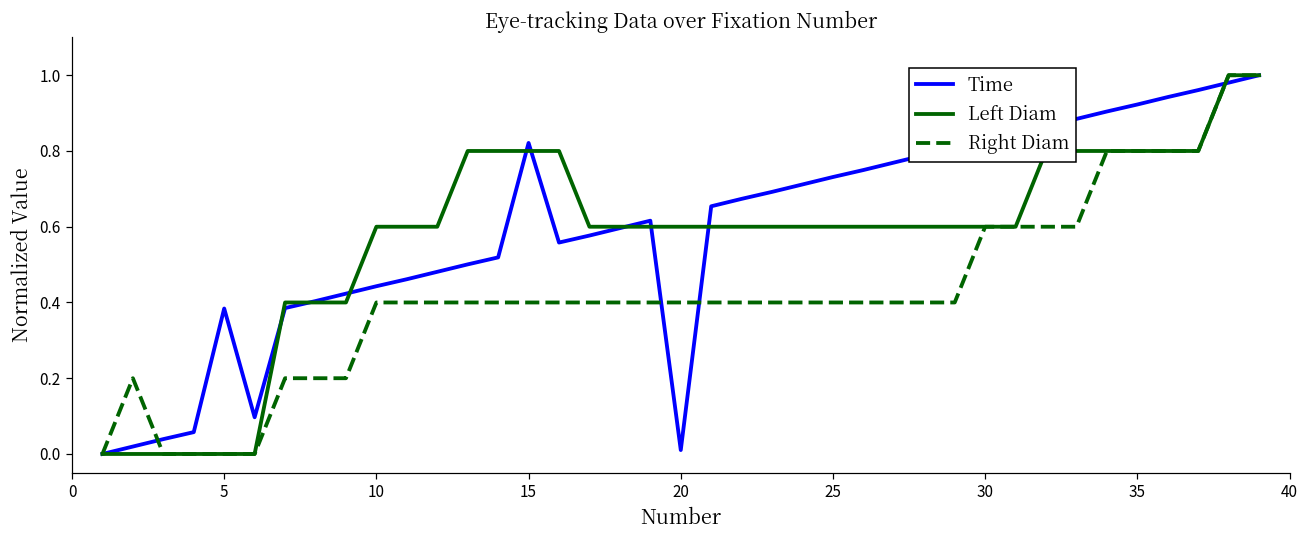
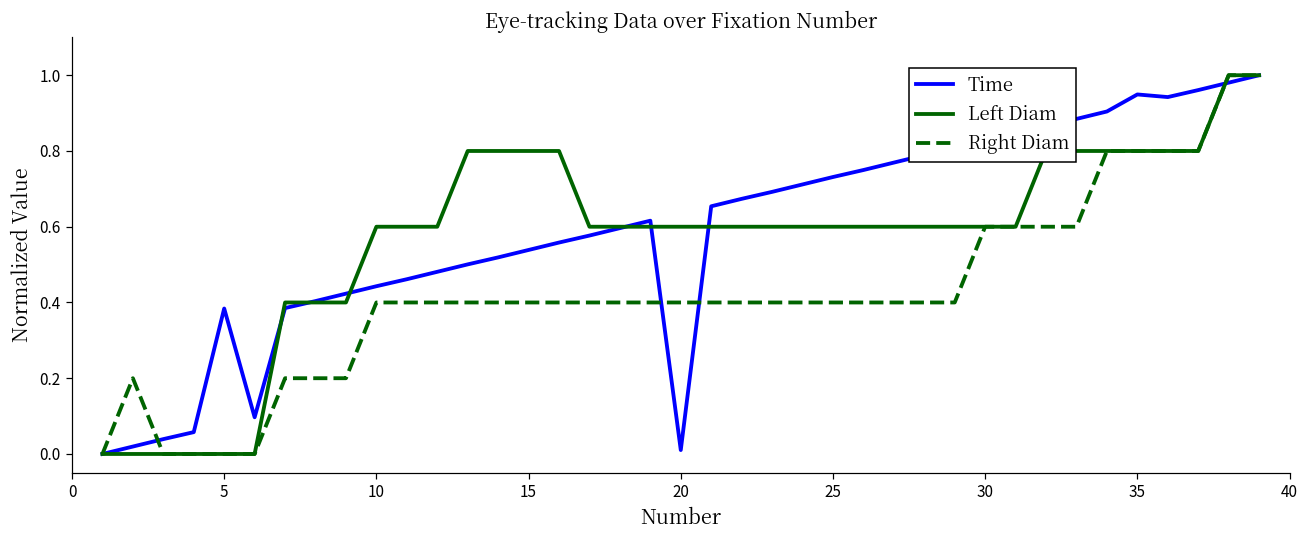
  {
    "Time": {
      "5": 0.38,
      "10": 0.44,
-     "15": 0.82,
+     "15": 0.54,
      "20": 0.01,
      "25": 0.73,
-     "35": 0.92
+     "35": 0.95
    }
  }
